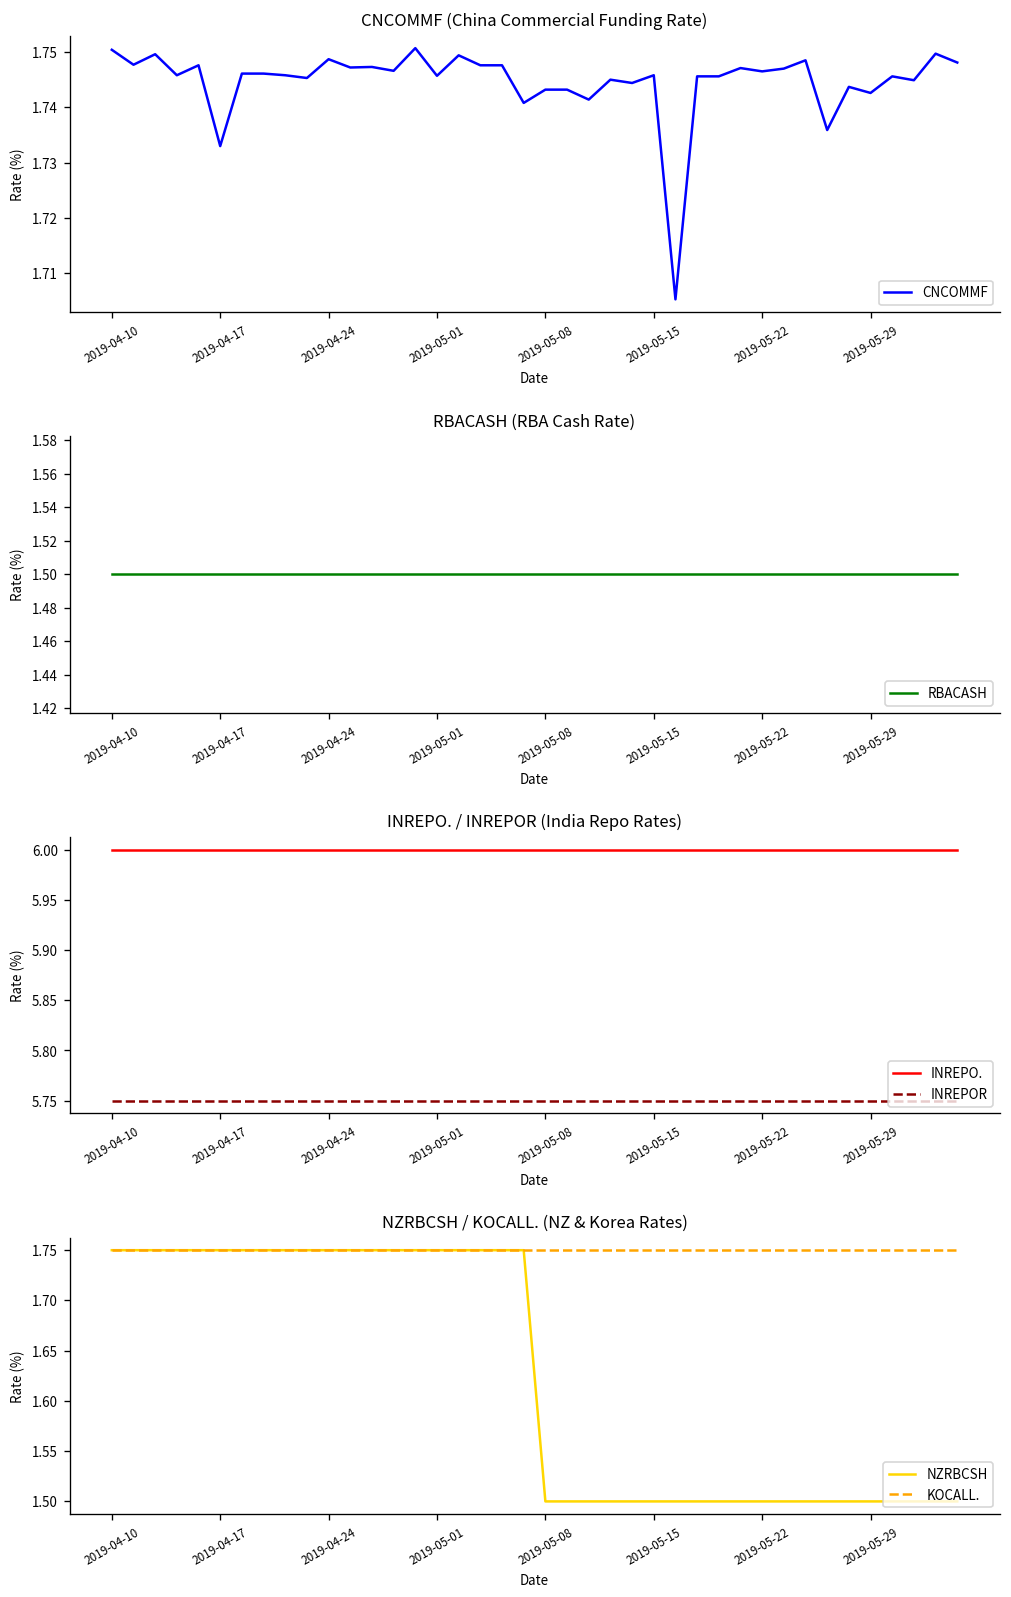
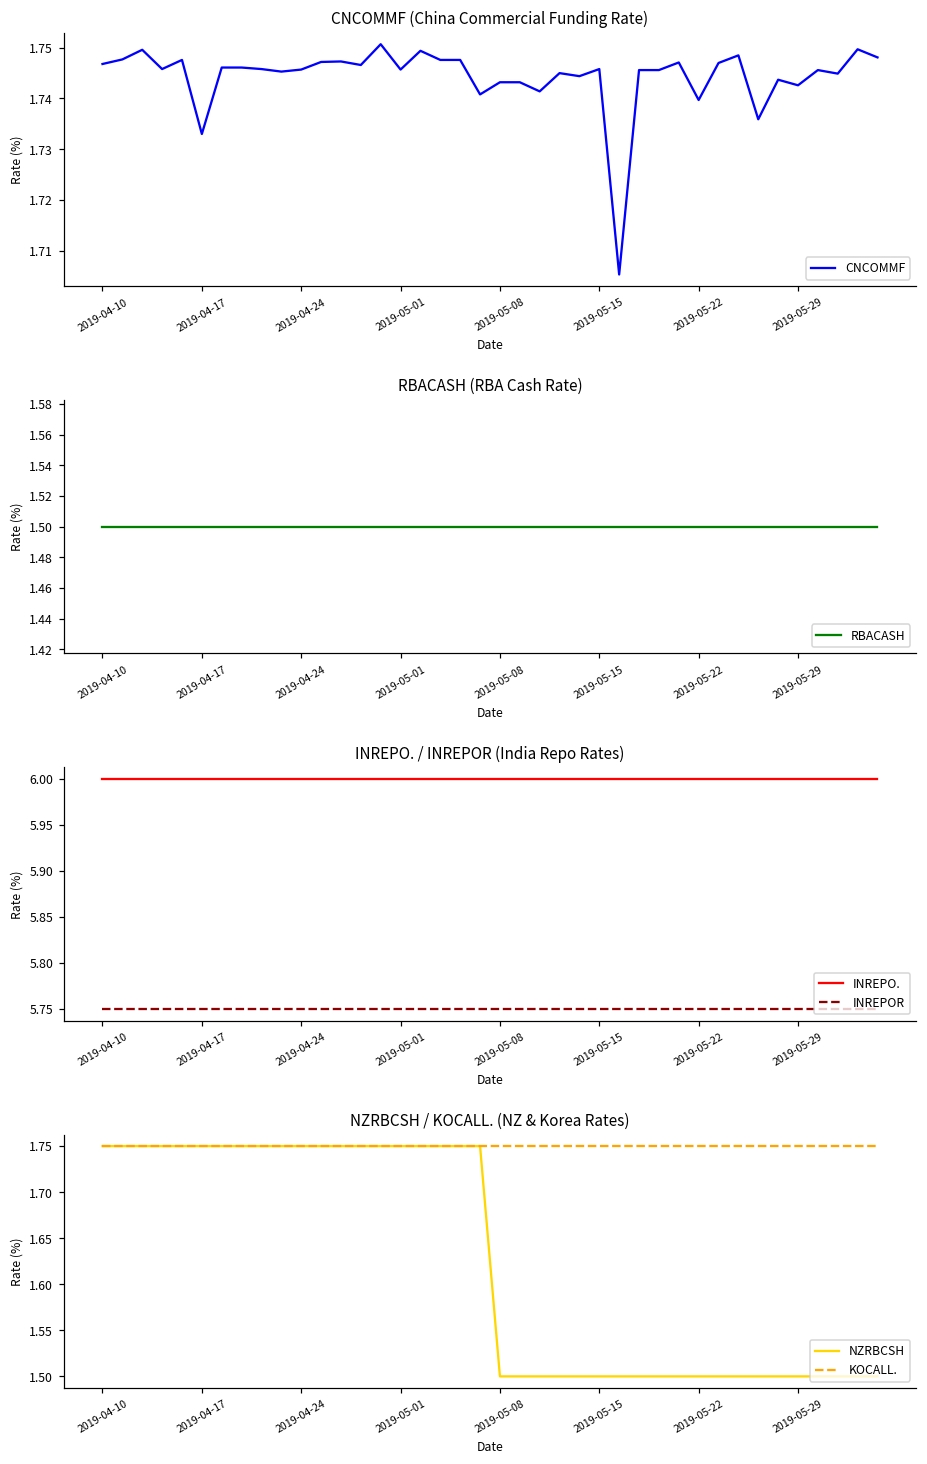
  {
    "CNCOMMF (China Commercial Funding Rate)": {
-     "2019-04-10": 1.750,
+     "2019-04-10": 1.747,
      "2019-04-17": 1.733,
-     "2019-04-24": 1.749,
+     "2019-04-24": 1.746,
      "2019-05-01": 1.746,
      "2019-05-08": 1.743,
      "2019-05-15": 1.746,
-     "2019-05-22": 1.747,
+     "2019-05-22": 1.740,
      "2019-05-29": 1.743
    },
    "RBACASH (RBA Cash Rate)": {
      "2019-04-10": 1.500,
      "2019-04-17": 1.500,
      "2019-04-24": 1.500,
      "2019-05-01": 1.500,
      "2019-05-08": 1.500,
      "2019-05-15": 1.500,
      "2019-05-22": 1.500,
      "2019-05-29": 1.500
    },
    "INREPO. / INREPOR (India Repo Rates)": {
      "INREPO.": {
        "2019-04-10": 6.00,
        "2019-04-17": 6.00,
        "2019-04-24": 6.00,
        "2019-05-01": 6.00,
        "2019-05-08": 6.00,
        "2019-05-15": 6.00,
        "2019-05-22": 6.00,
        "2019-05-29": 6.00
      },
      "INREPOR": {
        "2019-04-10": 5.75,
        "2019-04-17": 5.75,
        "2019-04-24": 5.75,
        "2019-05-01": 5.75,
        "2019-05-08": 5.75,
        "2019-05-15": 5.75,
        "2019-05-22": 5.75,
        "2019-05-29": 5.75
      }
    }
  }
